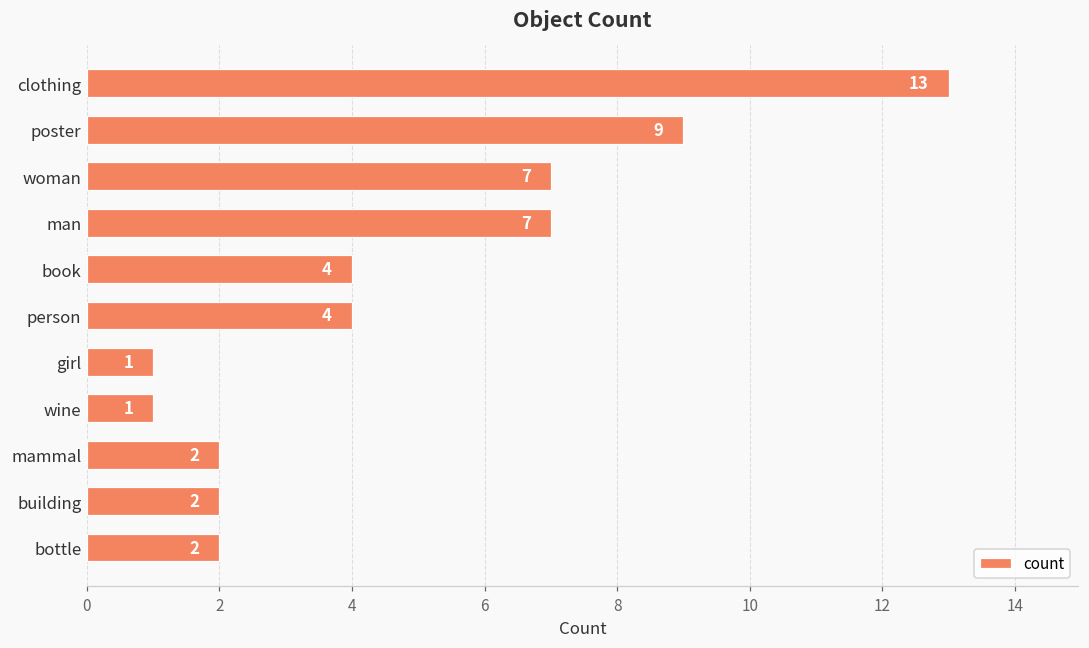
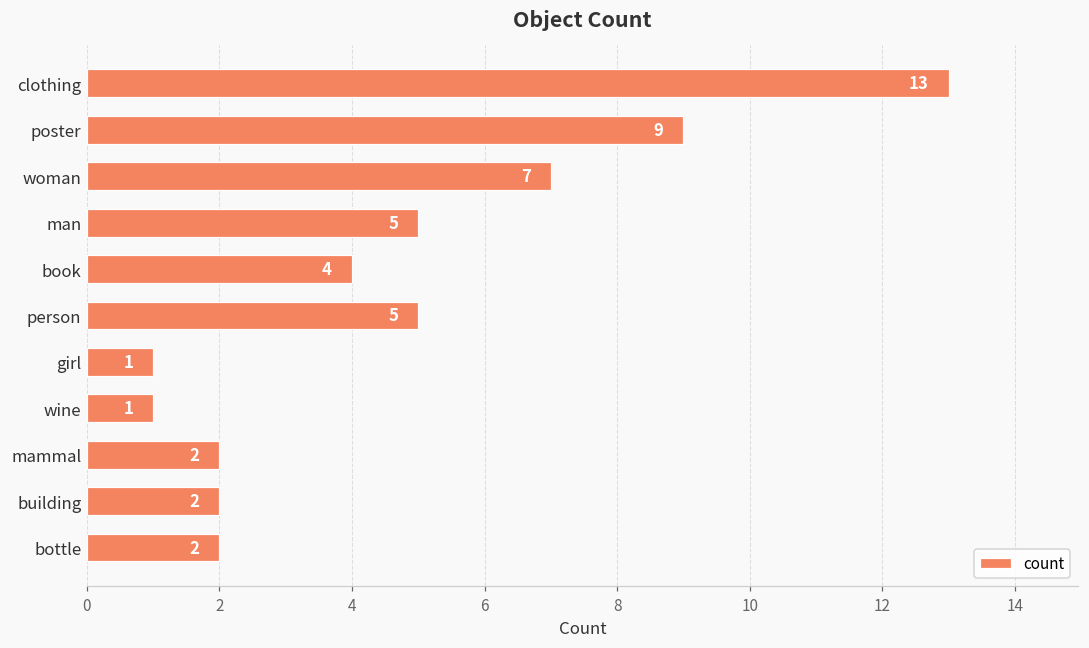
  {
    "clothing": 13,
    "poster": 9,
    "woman": 7,
-   "man": 7,
+   "man": 5,
    "book": 4,
-   "person": 4,
+   "person": 5,
    "girl": 1,
    "wine": 1,
    "mammal": 2,
    "building": 2,
    "bottle": 2
  }
